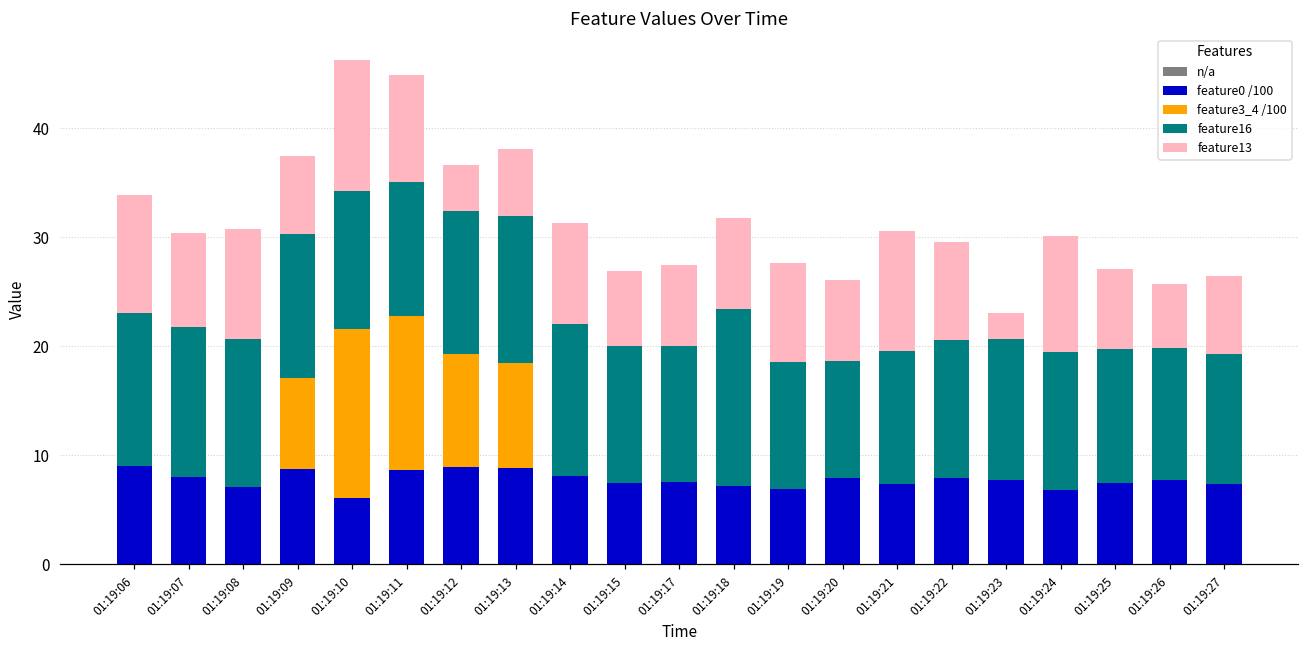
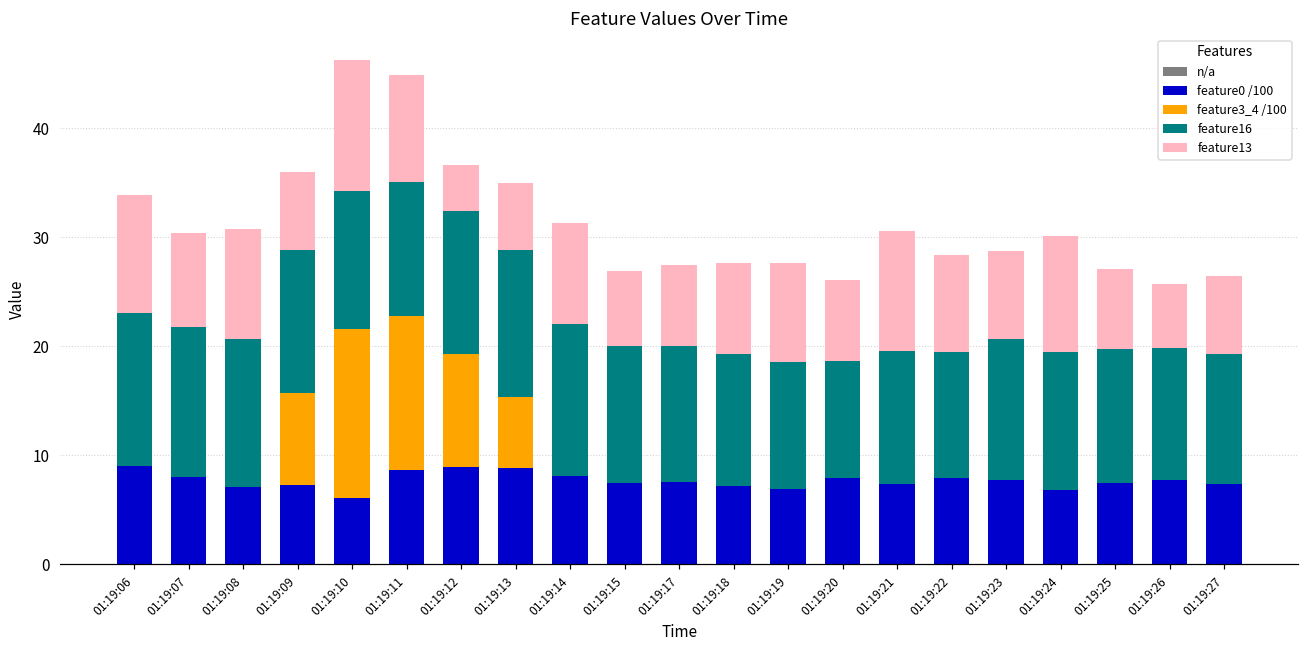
  {
    "n/a": {
      "01:19:06": 0,
      "01:19:07": 0,
      "01:19:08": 0,
      "01:19:09": 0,
      "01:19:10": 0,
      "01:19:11": 0,
      "01:19:12": 0,
      "01:19:13": 0,
      "01:19:14": 0,
      "01:19:15": 0,
      "01:19:17": 0,
      "01:19:18": 0,
      "01:19:19": 0,
      "01:19:20": 0,
      "01:19:21": 0,
      "01:19:22": 0,
      "01:19:23": 0,
      "01:19:24": 0,
      "01:19:25": 0,
      "01:19:26": 0,
      "01:19:27": 0
    },
    "feature0 /100": {
      "01:19:06": 9,
      "01:19:07": 8,
      "01:19:08": 7,
-     "01:19:09": 9,
+     "01:19:09": 7,
      "01:19:10": 6,
      "01:19:11": 9,
      "01:19:12": 9,
      "01:19:13": 9,
      "01:19:14": 8,
      "01:19:15": 7,
      "01:19:17": 8,
      "01:19:18": 7,
      "01:19:19": 7,
      "01:19:20": 8,
      "01:19:21": 7,
      "01:19:22": 8,
      "01:19:23": 8,
      "01:19:24": 7,
      "01:19:25": 8,
      "01:19:26": 8,
      "01:19:27": 7
    },
    "feature3_4 /100": {
      "01:19:06": 0,
      "01:19:07": 0,
      "01:19:08": 0,
      "01:19:09": 8,
      "01:19:10": 15,
      "01:19:11": 14,
      "01:19:12": 10,
-     "01:19:13": 10,
+     "01:19:13": 7,
      "01:19:14": 0,
      "01:19:15": 0,
      "01:19:17": 0,
      "01:19:18": 0,
      "01:19:19": 0,
      "01:19:20": 0,
      "01:19:21": 0,
      "01:19:22": 0,
      "01:19:23": 0,
      "01:19:24": 0,
      "01:19:25": 0,
      "01:19:26": 0,
      "01:19:27": 0
    },
    "feature16": {
      "01:19:06": 14,
      "01:19:07": 14,
      "01:19:08": 14,
      "01:19:09": 13,
      "01:19:10": 13,
      "01:19:11": 12,
      "01:19:12": 13,
      "01:19:13": 14,
      "01:19:14": 14,
      "01:19:15": 13,
      "01:19:17": 12,
-     "01:19:18": 16,
+     "01:19:18": 12,
      "01:19:19": 12,
      "01:19:20": 11,
      "01:19:21": 12,
-     "01:19:22": 13,
+     "01:19:22": 12,
      "01:19:23": 13,
      "01:19:24": 13,
      "01:19:25": 12,
      "01:19:26": 12,
      "01:19:27": 12
    },
    "feature13": {
      "01:19:06": 11,
      "01:19:07": 9,
      "01:19:08": 10,
      "01:19:09": 7,
      "01:19:10": 12,
      "01:19:11": 10,
      "01:19:12": 4,
      "01:19:13": 6,
      "01:19:14": 9,
      "01:19:15": 7,
      "01:19:17": 8,
      "01:19:18": 8,
      "01:19:19": 9,
      "01:19:20": 7,
      "01:19:21": 11,
      "01:19:22": 9,
-     "01:19:23": 2,
+     "01:19:23": 8,
      "01:19:24": 11,
      "01:19:25": 7,
      "01:19:26": 6,
      "01:19:27": 7
    }
  }
